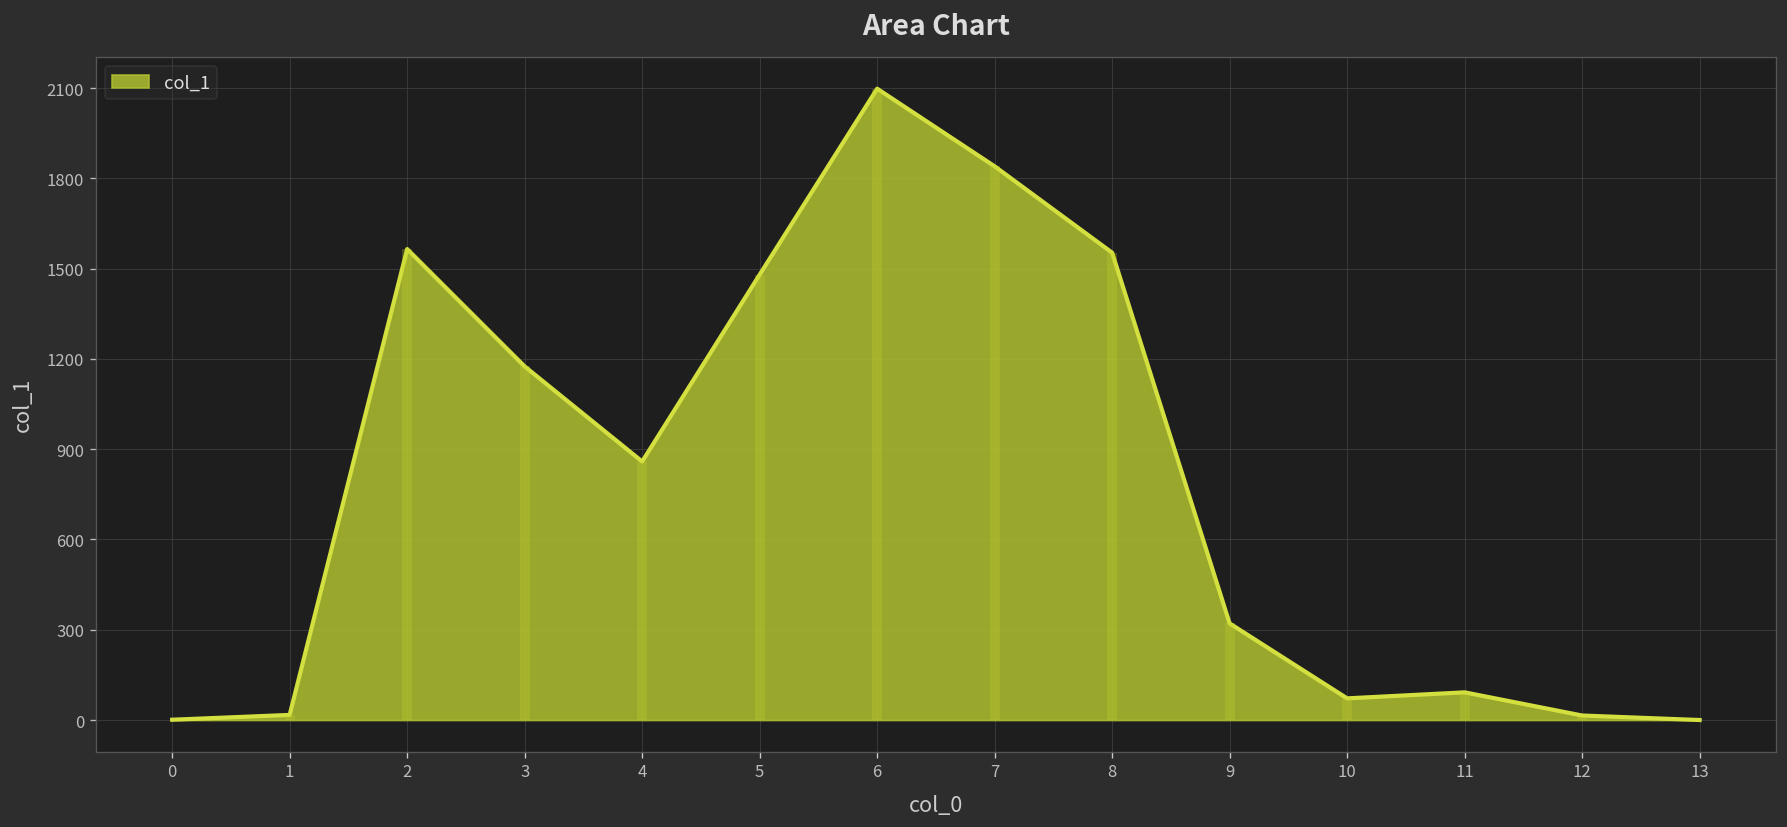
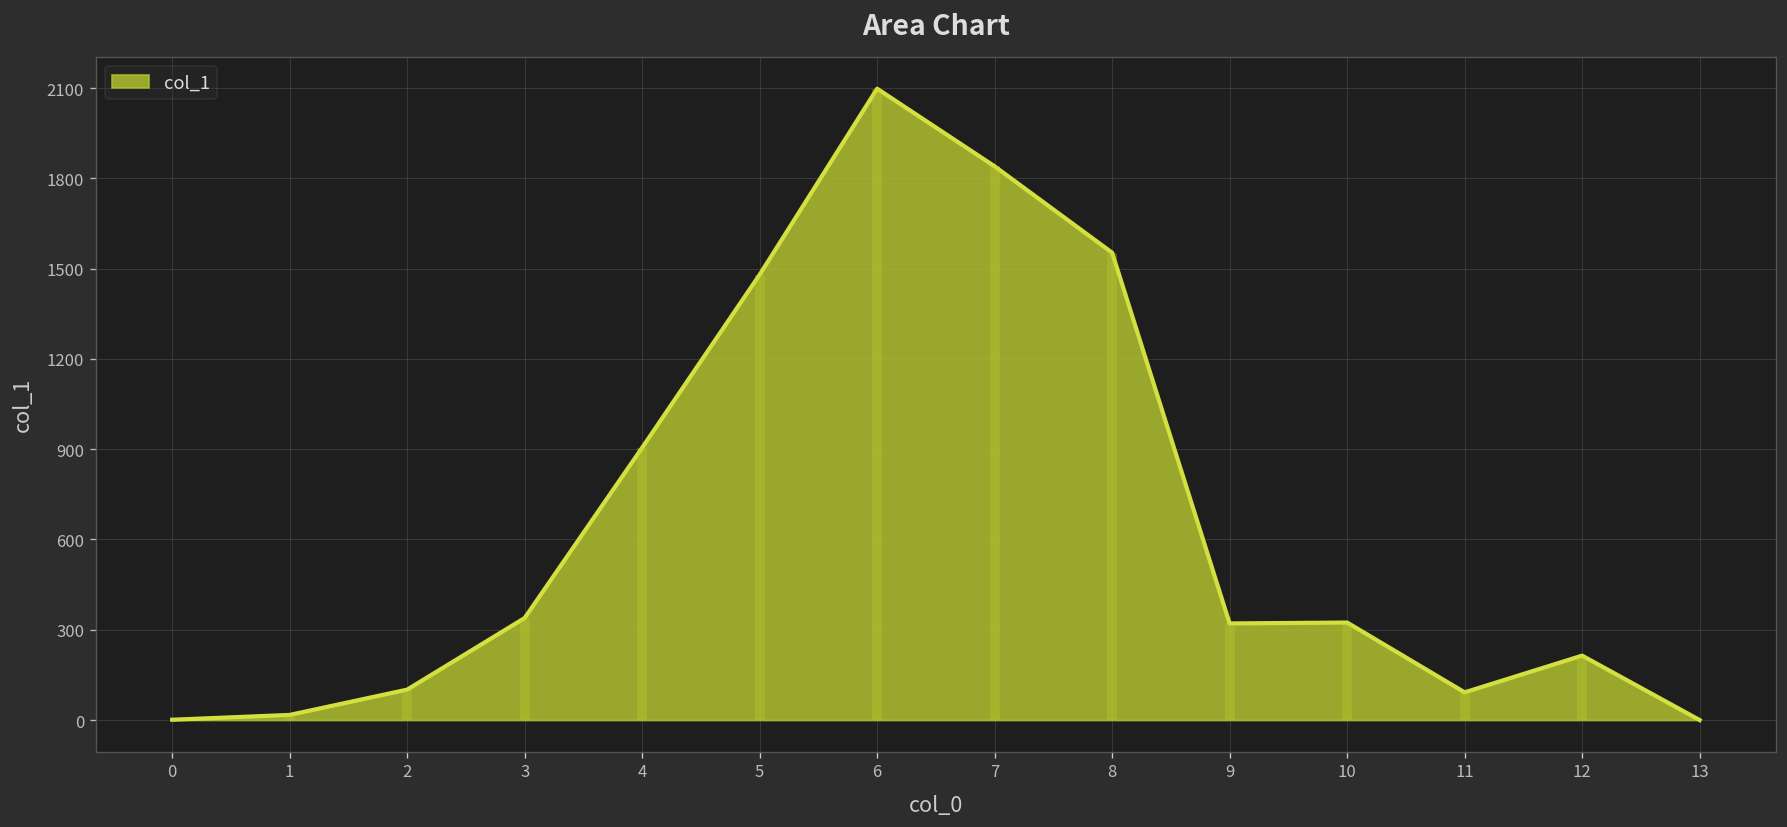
  {
    "0": 0,
    "1": 20,
-   "2": 1570,
-   "3": 1180,
-   "4": 860,
+   "2": 100,
+   "3": 340,
+   "4": 910,
    "5": 1480,
    "6": 2100,
    "7": 1840,
    "8": 1550,
    "9": 320,
-   "10": 70,
+   "10": 320,
    "11": 90,
-   "12": 20,
+   "12": 210,
    "13": 0
  }
